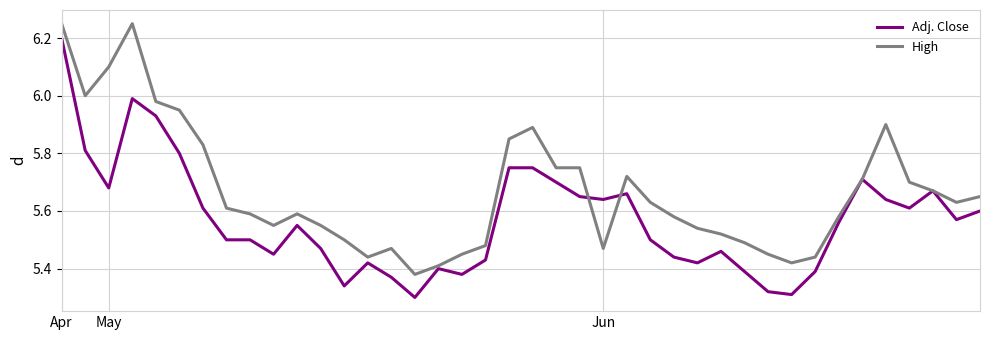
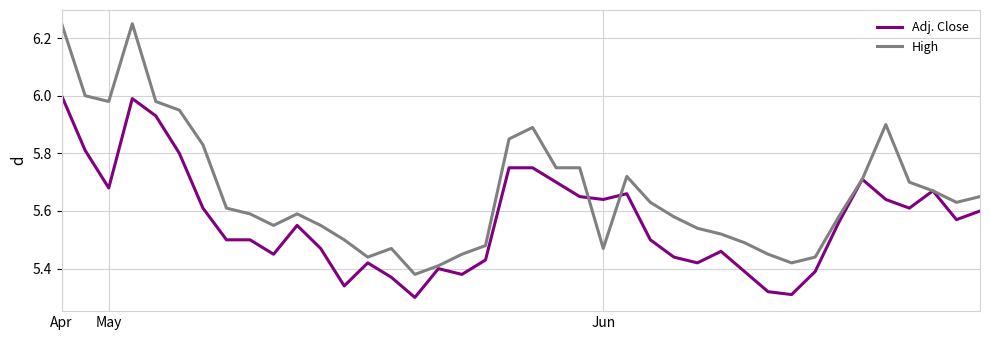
  {
    "Adj. Close": {
-     "Apr": 6.2,
+     "Apr": 6.0,
      "May": 5.68,
      "Jun": 5.64
    },
    "High": {
      "Apr": 6.25,
-     "May": 6.10,
+     "May": 5.98,
      "Jun": 5.47
    }
  }
